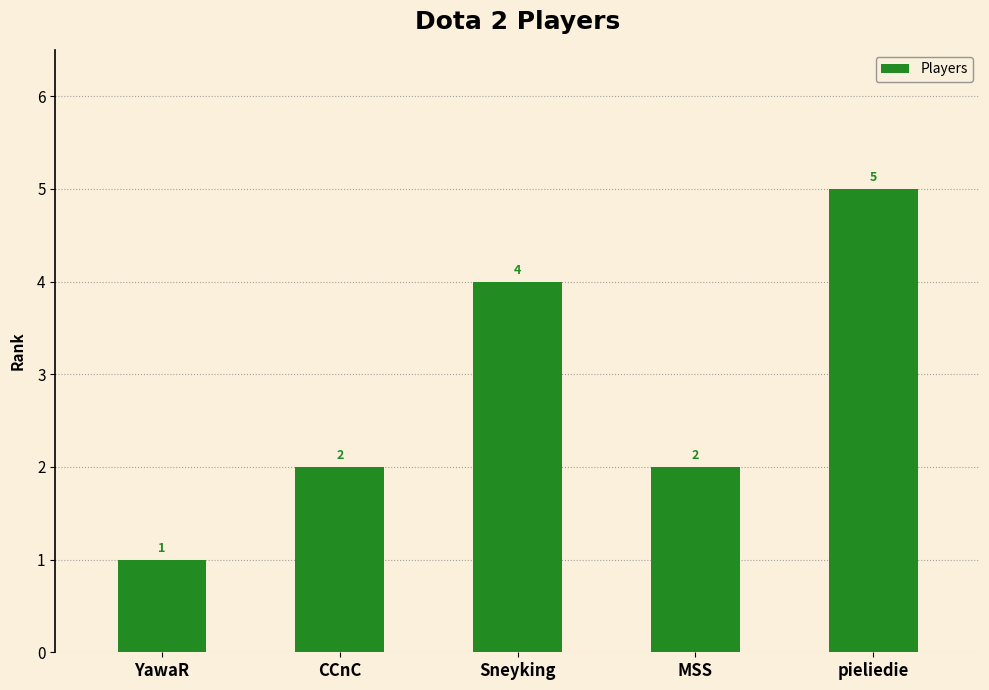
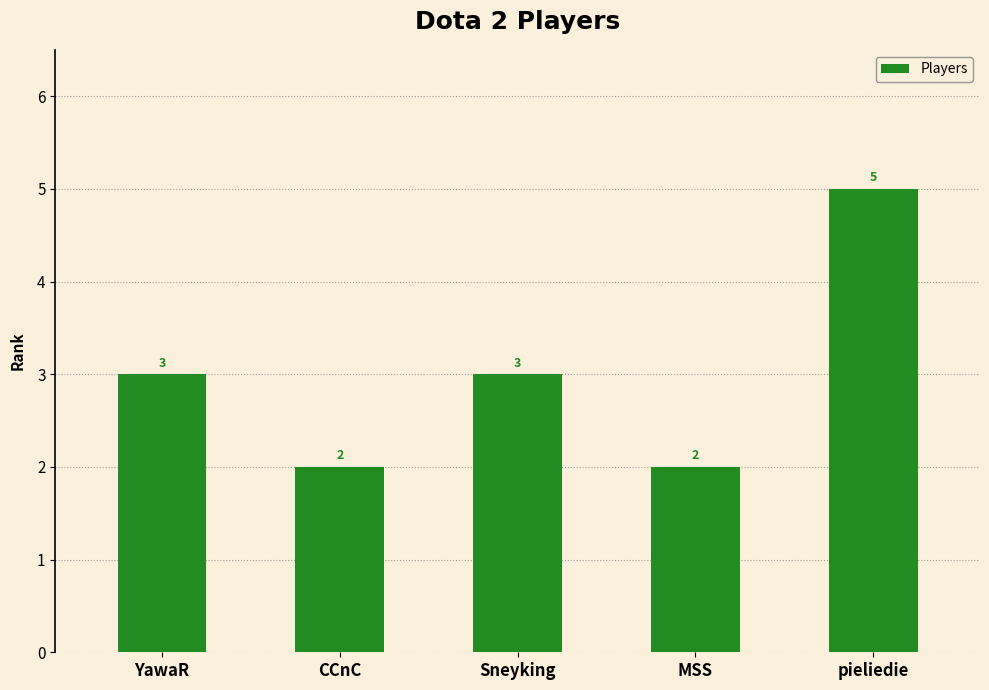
  {
-   "YawaR": 1,
+   "YawaR": 3,
    "CCnC": 2,
-   "Sneyking": 4,
+   "Sneyking": 3,
    "MSS": 2,
    "pieliedie": 5
  }
